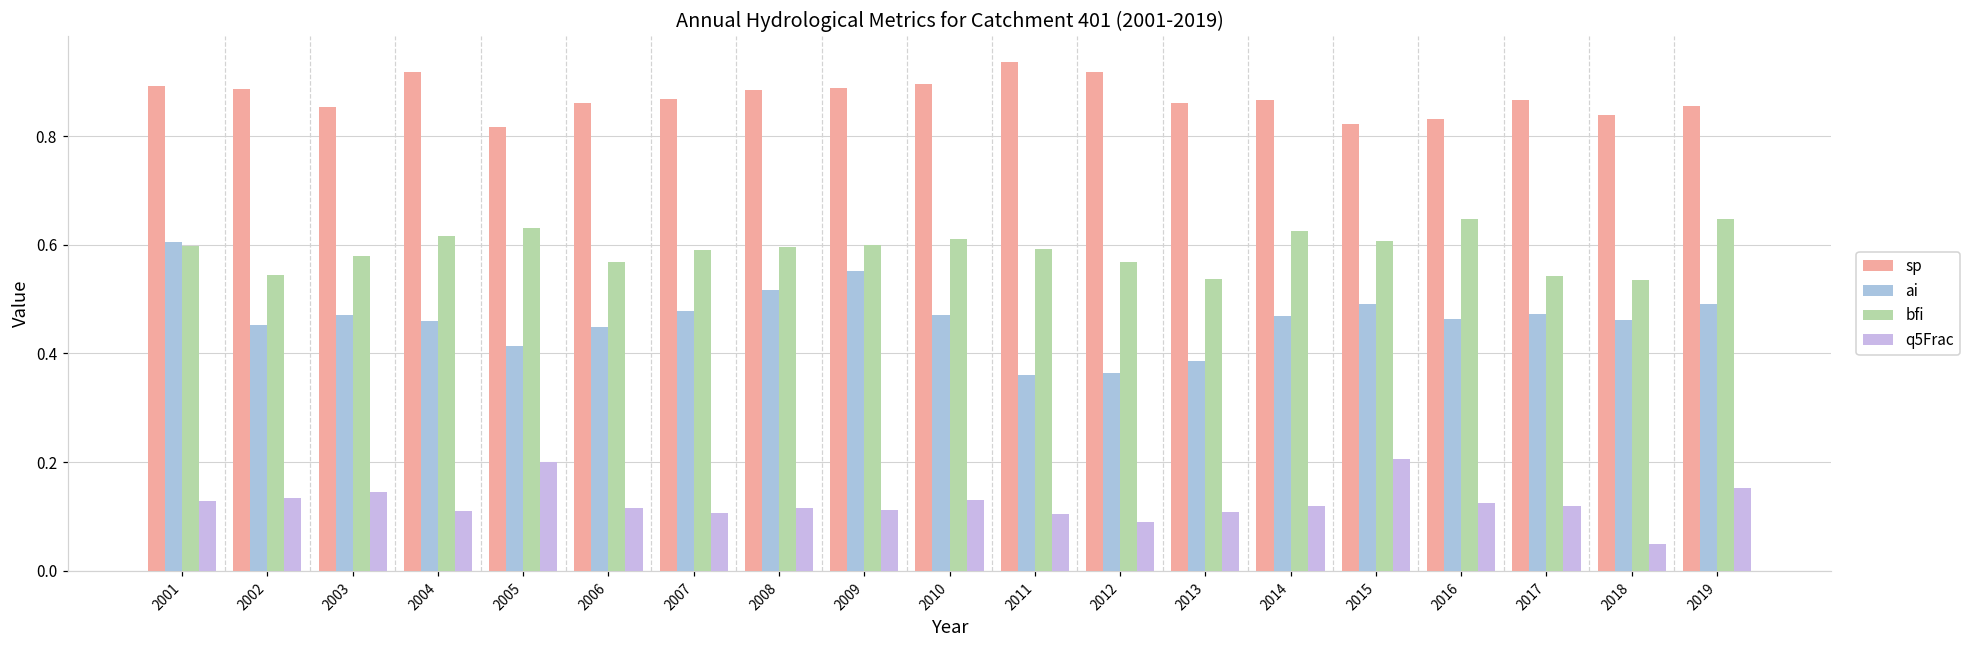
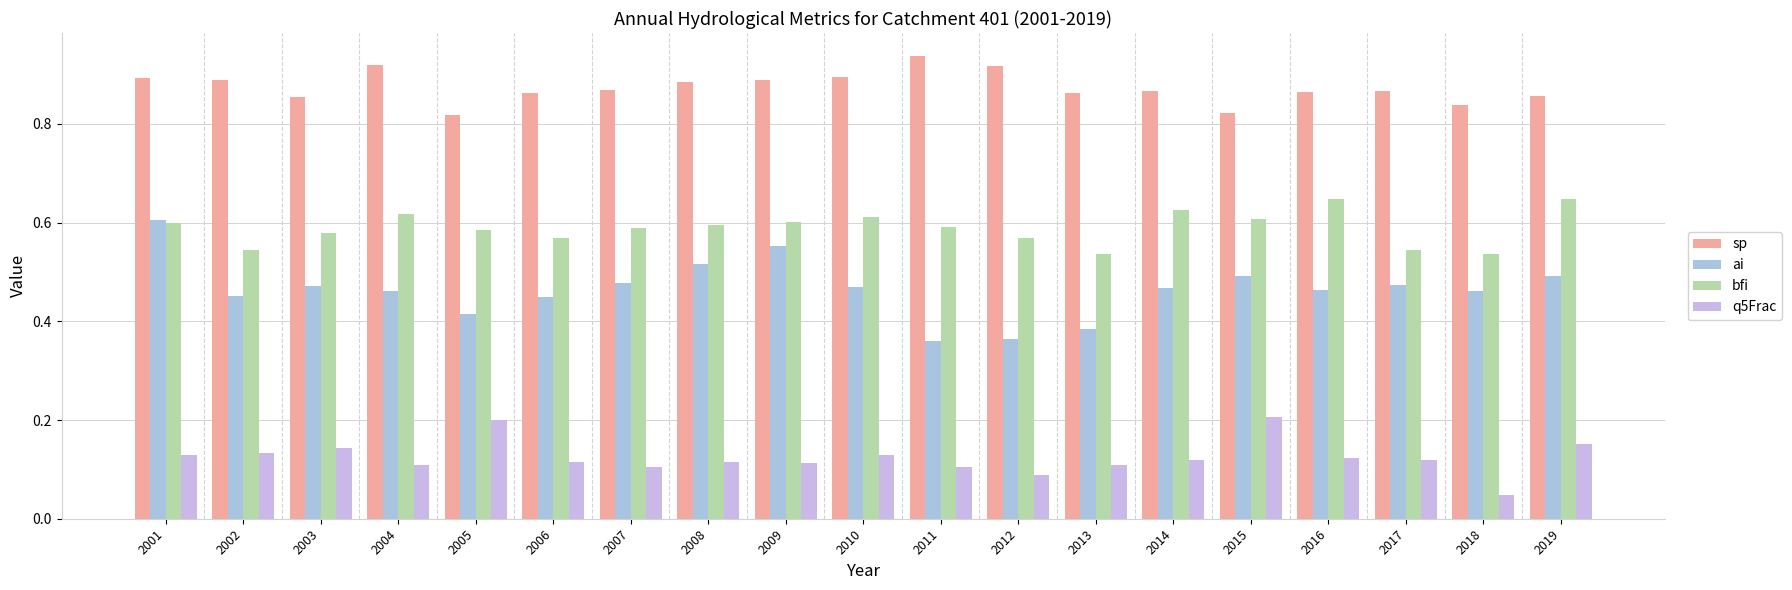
  {
    "sp": {
      "2001": 0.89,
      "2002": 0.89,
      "2003": 0.85,
      "2004": 0.92,
      "2005": 0.82,
      "2006": 0.86,
      "2007": 0.87,
      "2008": 0.88,
      "2009": 0.89,
      "2010": 0.90,
      "2011": 0.94,
      "2012": 0.92,
      "2013": 0.86,
      "2014": 0.87,
      "2015": 0.82,
-     "2016": 0.83,
+     "2016": 0.86,
      "2017": 0.87,
      "2018": 0.84,
      "2019": 0.86
    },
    "bfi": {
      "2001": 0.60,
      "2002": 0.54,
      "2003": 0.58,
      "2004": 0.62,
-     "2005": 0.63,
+     "2005": 0.59,
      "2006": 0.57,
      "2007": 0.59,
      "2008": 0.60,
      "2009": 0.60,
      "2010": 0.61,
      "2011": 0.59,
      "2012": 0.57,
      "2013": 0.54,
      "2014": 0.63,
      "2015": 0.61,
      "2016": 0.65,
      "2017": 0.54,
      "2018": 0.54,
      "2019": 0.65
    }
  }
